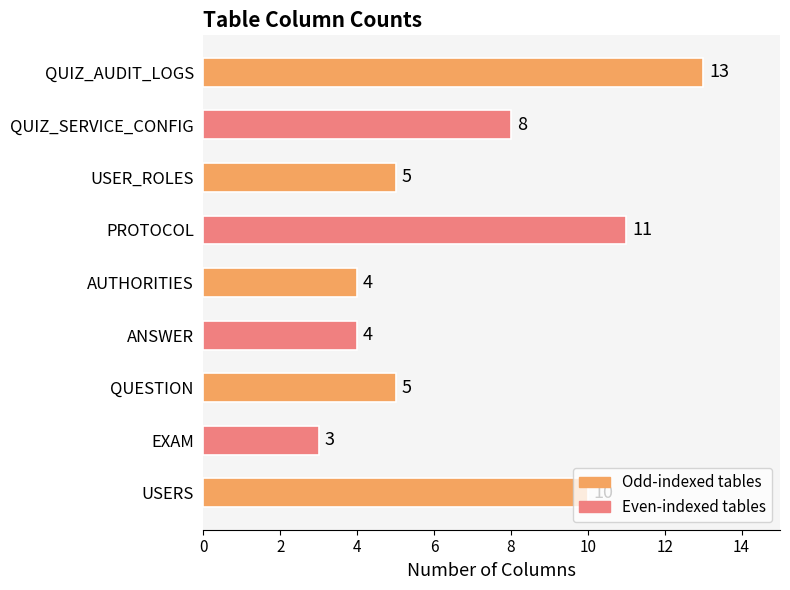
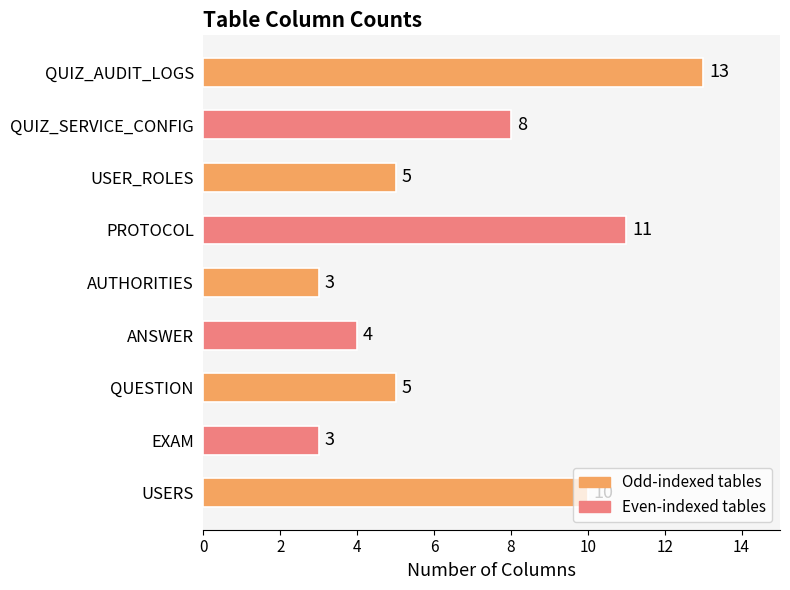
  {
    "QUIZ_AUDIT_LOGS": 13,
    "QUIZ_SERVICE_CONFIG": 8,
    "USER_ROLES": 5,
    "PROTOCOL": 11,
-   "AUTHORITIES": 4,
+   "AUTHORITIES": 3,
    "ANSWER": 4,
    "QUESTION": 5,
    "EXAM": 3
  }
